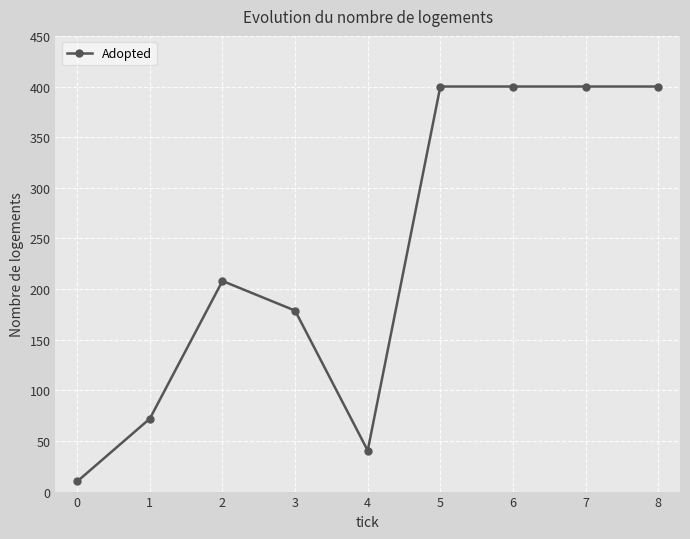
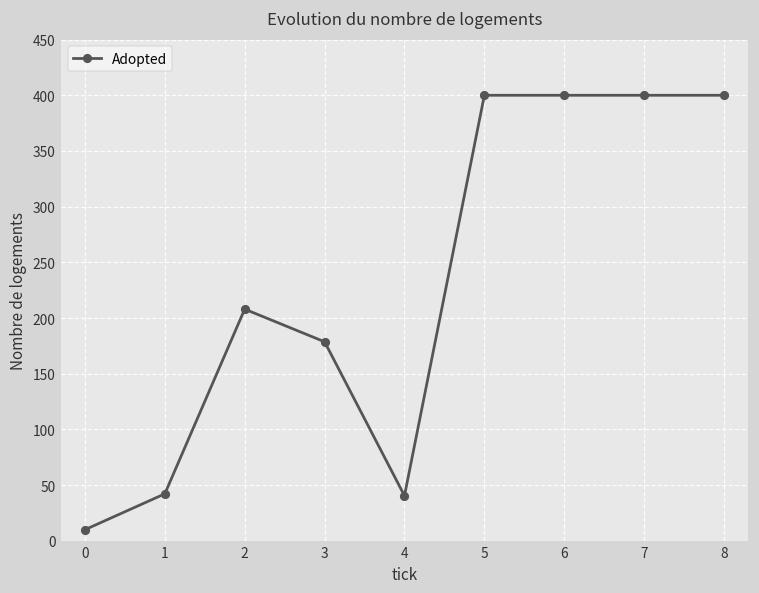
  {
    "0": 10,
-   "1": 72,
+   "1": 42,
    "2": 208,
    "3": 179,
    "4": 41,
    "5": 400,
    "6": 400,
    "7": 400,
    "8": 400
  }
